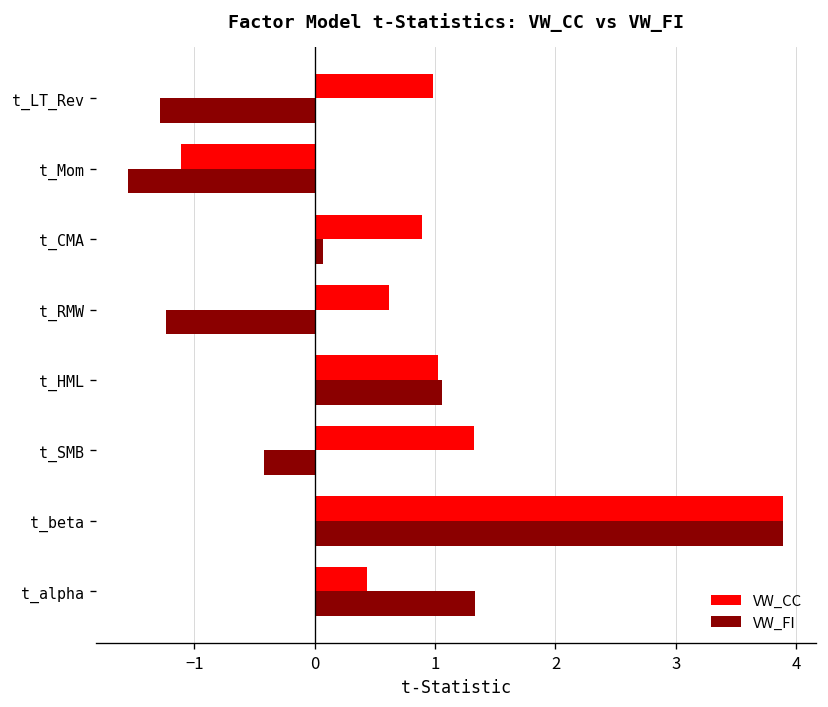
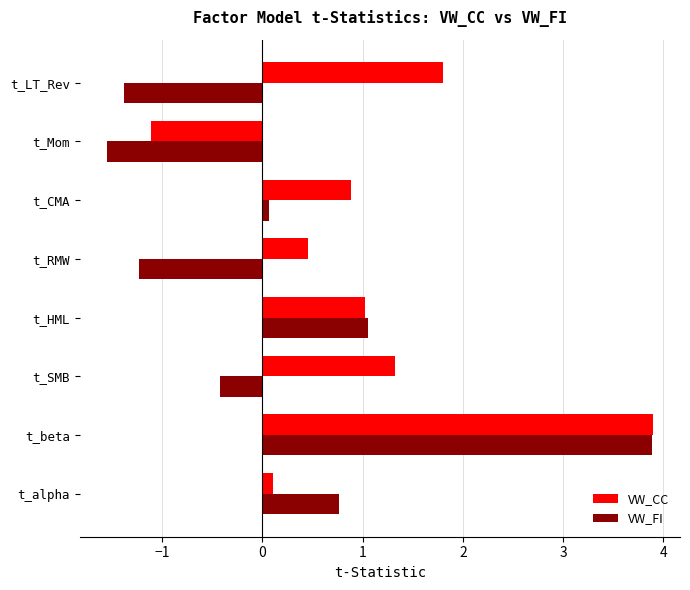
  {
    "VW_CC": {
-     "t_LT_Rev": 0.98,
+     "t_LT_Rev": 1.81,
      "t_Mom": -1.11,
      "t_CMA": 0.89,
-     "t_RMW": 0.62,
+     "t_RMW": 0.45,
      "t_HML": 1.02,
      "t_SMB": 1.32,
      "t_beta": 3.89,
-     "t_alpha": 0.43
+     "t_alpha": 0.11
    },
    "VW_FI": {
-     "t_LT_Rev": -1.28,
+     "t_LT_Rev": -1.38,
      "t_Mom": -1.55,
      "t_CMA": 0.07,
      "t_RMW": -1.23,
      "t_HML": 1.05,
      "t_SMB": -0.43,
      "t_beta": 3.89,
-     "t_alpha": 1.33
+     "t_alpha": 0.77
    }
  }
